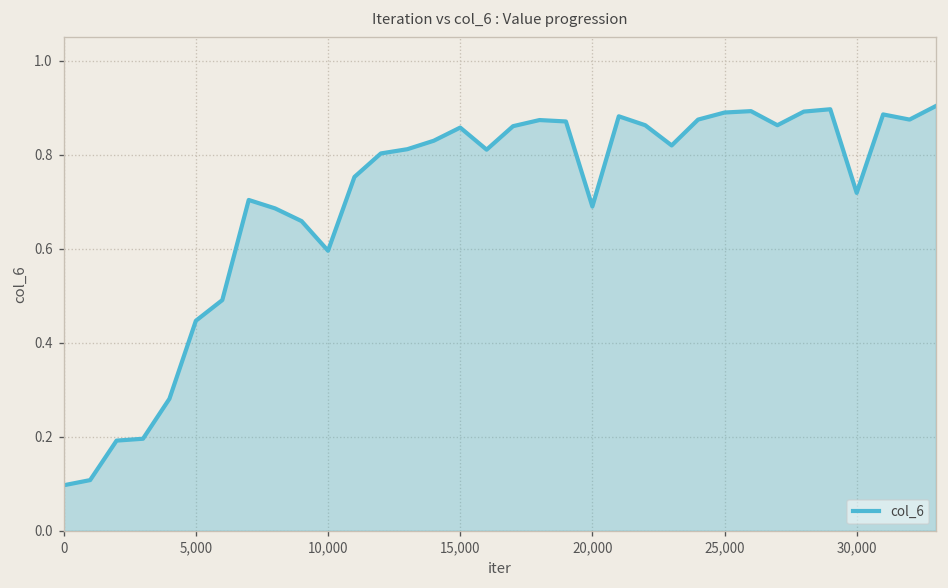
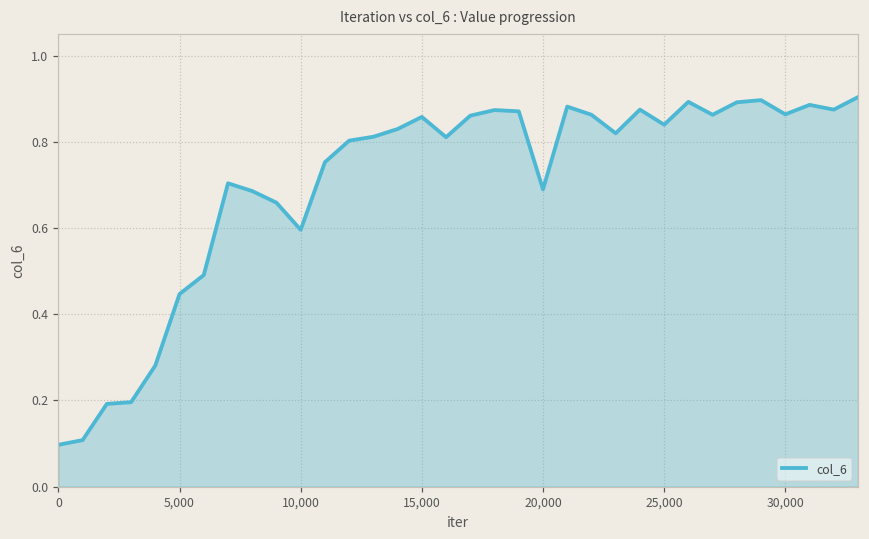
  {
    "0": 0.10,
    "5,000": 0.45,
    "10,000": 0.60,
    "15,000": 0.86,
    "20,000": 0.69,
-   "25,000": 0.89,
-   "30,000": 0.72
+   "25,000": 0.84,
+   "30,000": 0.86
  }
